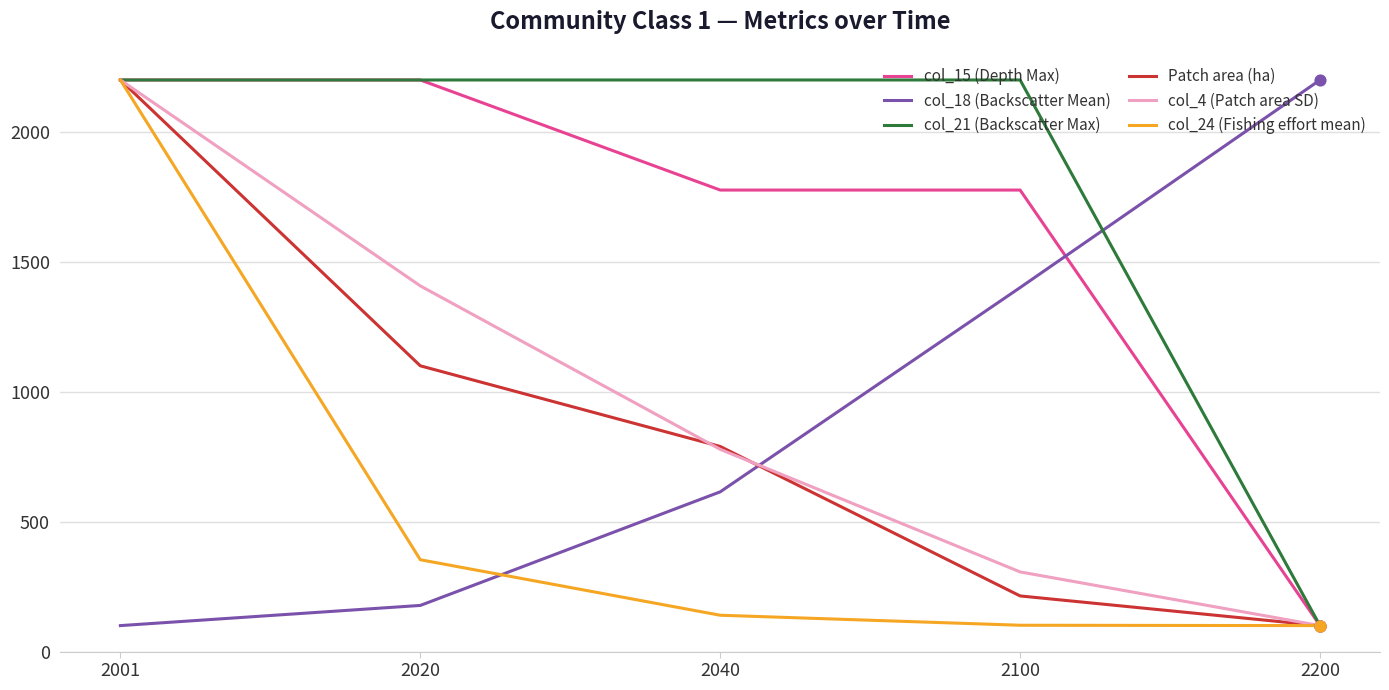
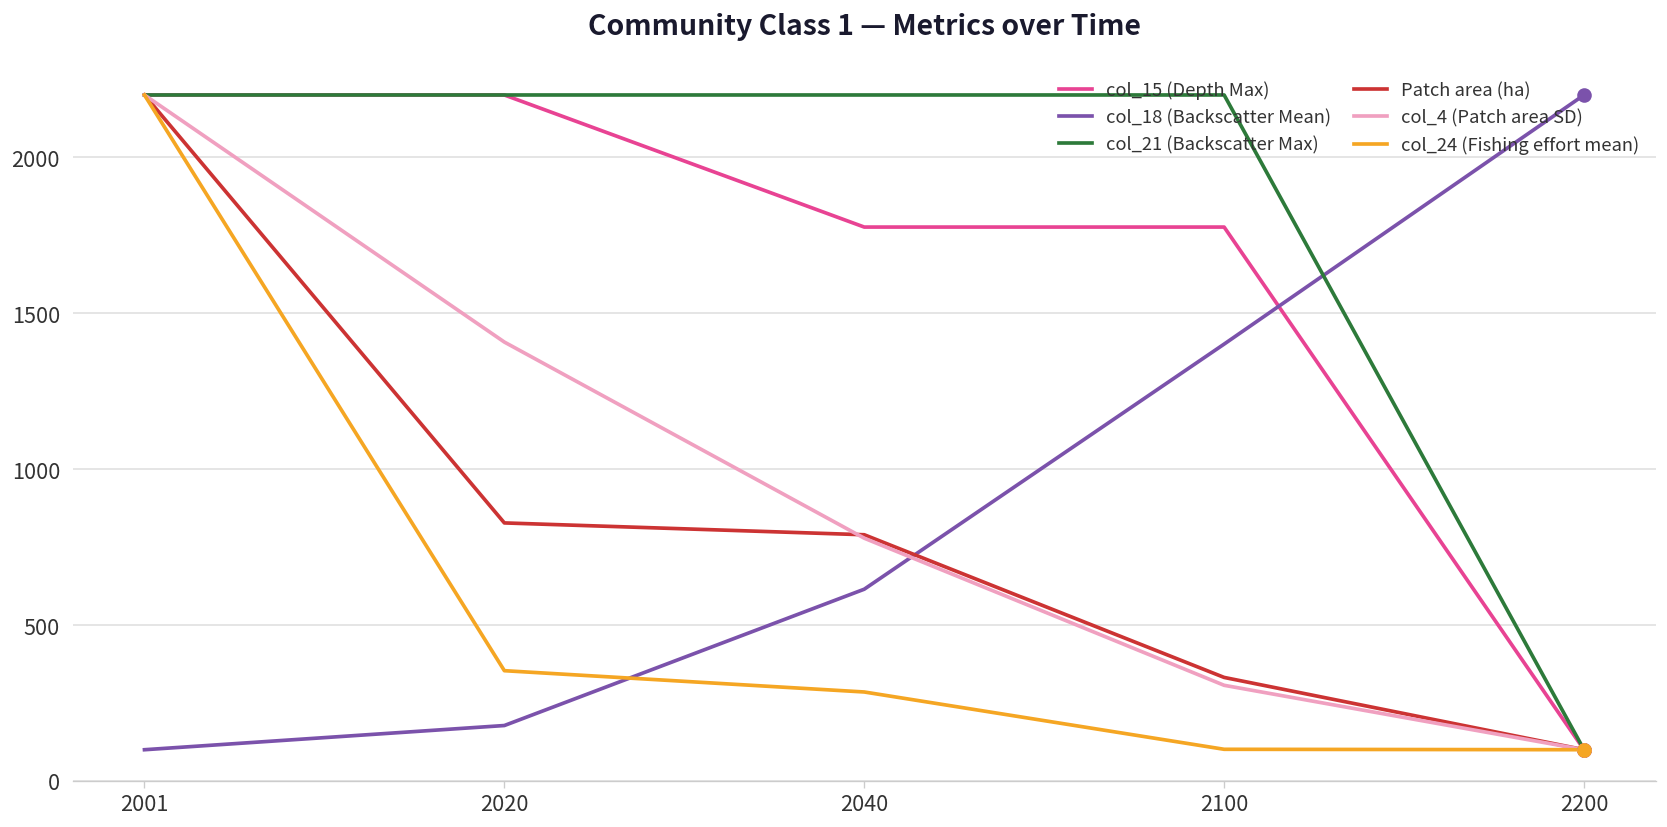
  {
    "col_21 (Backscatter Max)": {
      "2040": 2200,
      "2100": 2200
    },
    "Patch area (ha)": {
-     "2020": 1100,
+     "2020": 830,
      "2040": 790,
-     "2100": 210
+     "2100": 330
    },
    "col_4 (Patch area SD)": {
      "2020": 1410,
      "2040": 780,
      "2100": 310
    },
    "col_24 (Fishing effort mean)": {
      "2020": 350,
-     "2040": 140,
+     "2040": 290,
      "2100": 100
    }
  }
